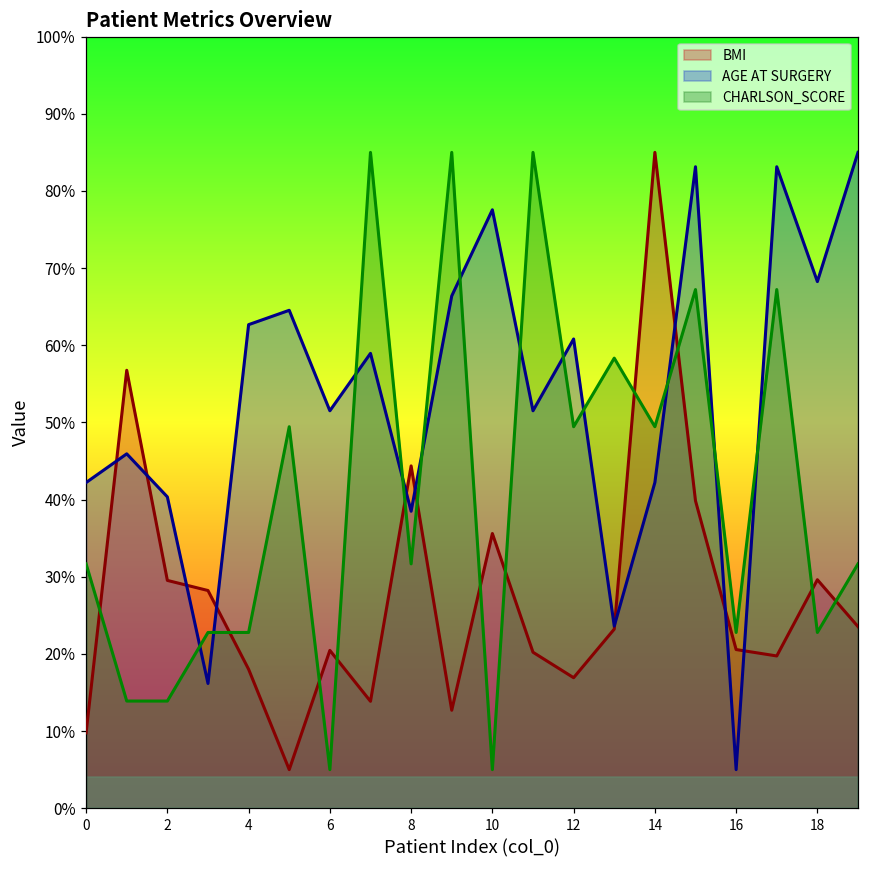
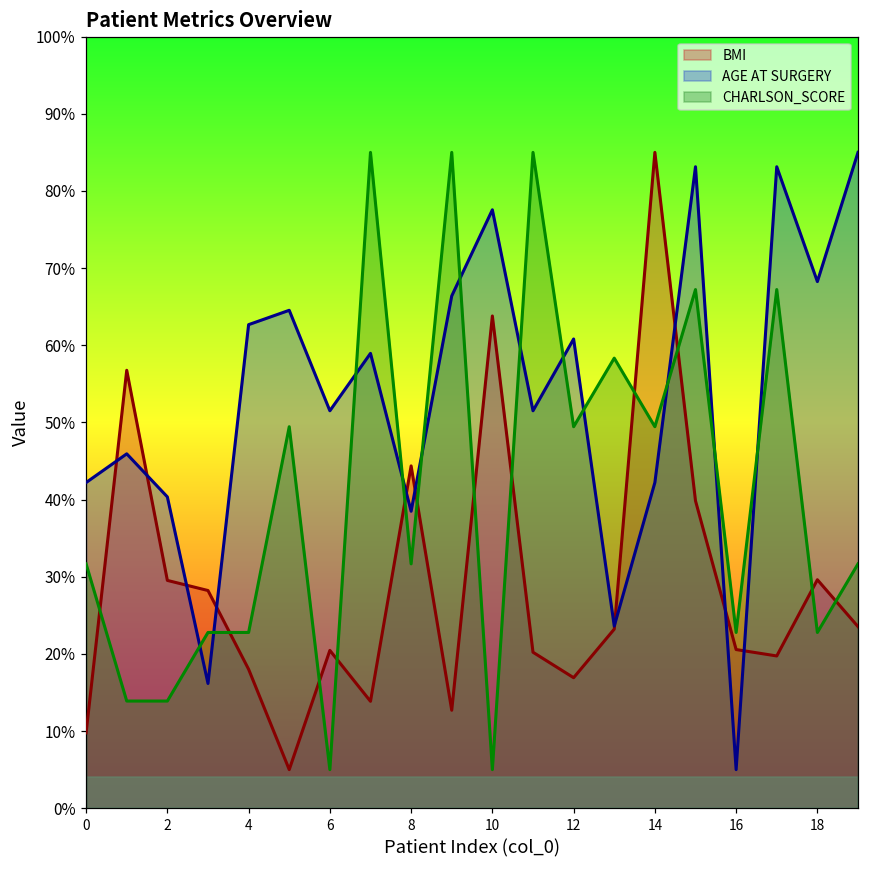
  {
    "BMI": {
      "0": "10%",
      "2": "30%",
      "4": "18%",
      "6": "20%",
      "8": "44%",
-     "10": "36%",
+     "10": "64%",
      "12": "17%",
      "14": "85%",
      "16": "21%",
      "18": "30%"
    },
    "AGE AT SURGERY": {
      "0": "42%",
      "2": "40%",
      "4": "63%",
      "6": "52%",
      "8": "38%",
      "10": "78%",
      "12": "61%",
      "14": "42%",
      "16": "5%",
      "18": "68%"
    },
    "CHARLSON_SCORE": {
      "0": "32%",
      "2": "14%",
      "4": "23%",
      "6": "5%",
      "8": "32%",
      "10": "5%",
      "12": "49%",
      "14": "49%",
      "16": "23%",
      "18": "23%"
    }
  }
